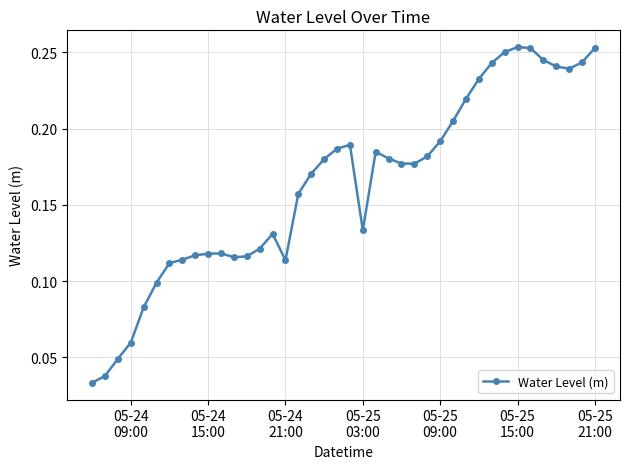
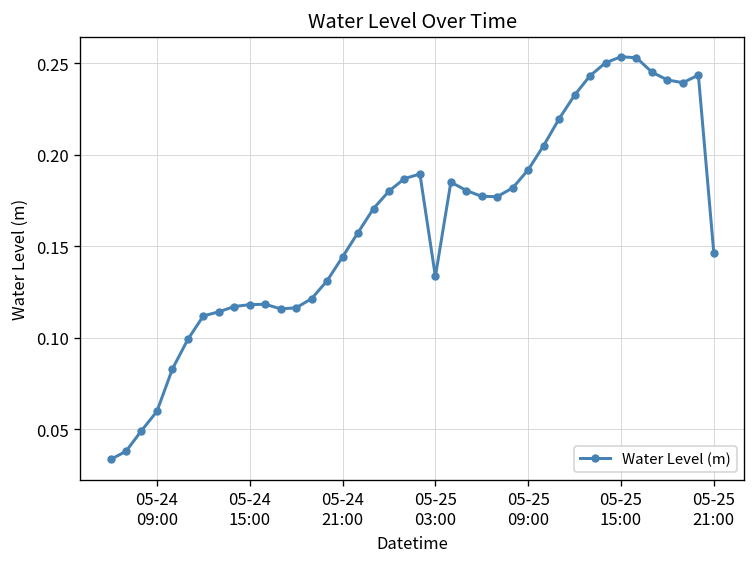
  {
    "05-24 09:00": 0.060,
    "05-24 15:00": 0.118,
-   "05-24 21:00": 0.114,
+   "05-24 21:00": 0.144,
    "05-25 03:00": 0.133,
    "05-25 09:00": 0.192,
    "05-25 15:00": 0.253,
-   "05-25 21:00": 0.253
+   "05-25 21:00": 0.146
  }
